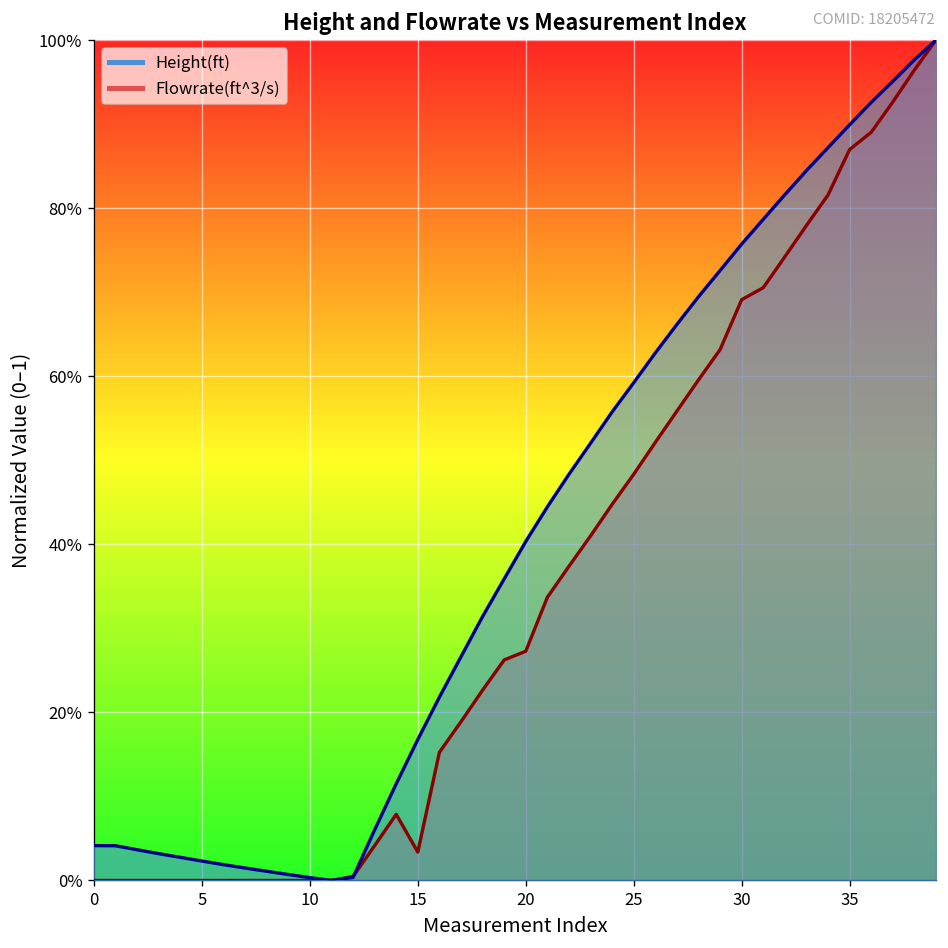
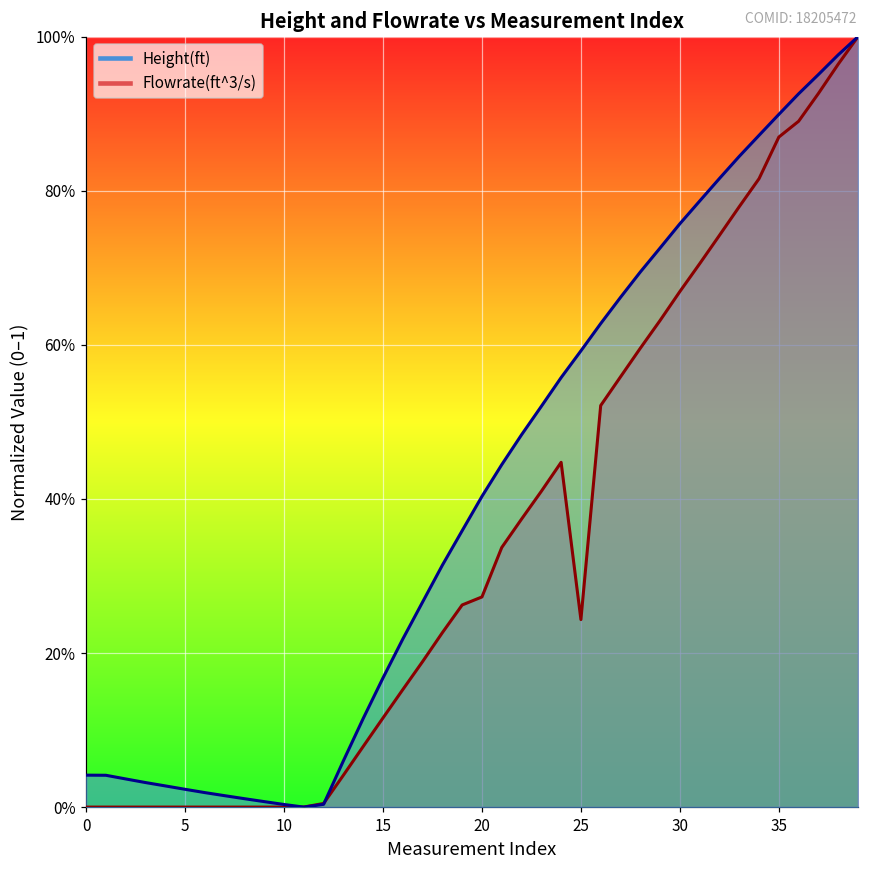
  {
    "Flowrate(ft^3/s)": {
      "0": "0%",
      "5": "0%",
-     "15": "3%",
+     "15": "12%",
      "20": "27%",
-     "25": "48%",
-     "30": "69%",
+     "25": "24%",
+     "30": "67%",
      "35": "87%"
    },
    "Height(ft)": {
      "0": "4%",
      "5": "2%",
      "15": "17%",
      "20": "40%",
      "25": "59%",
      "30": "76%",
      "35": "90%"
    }
  }
